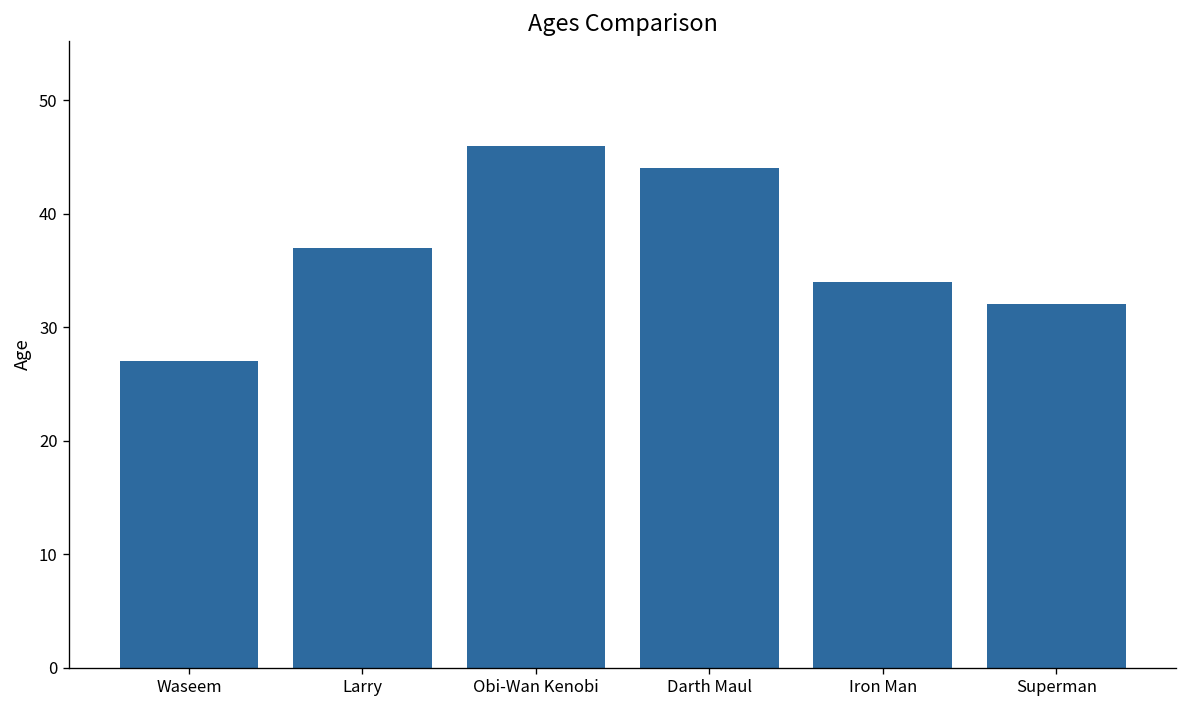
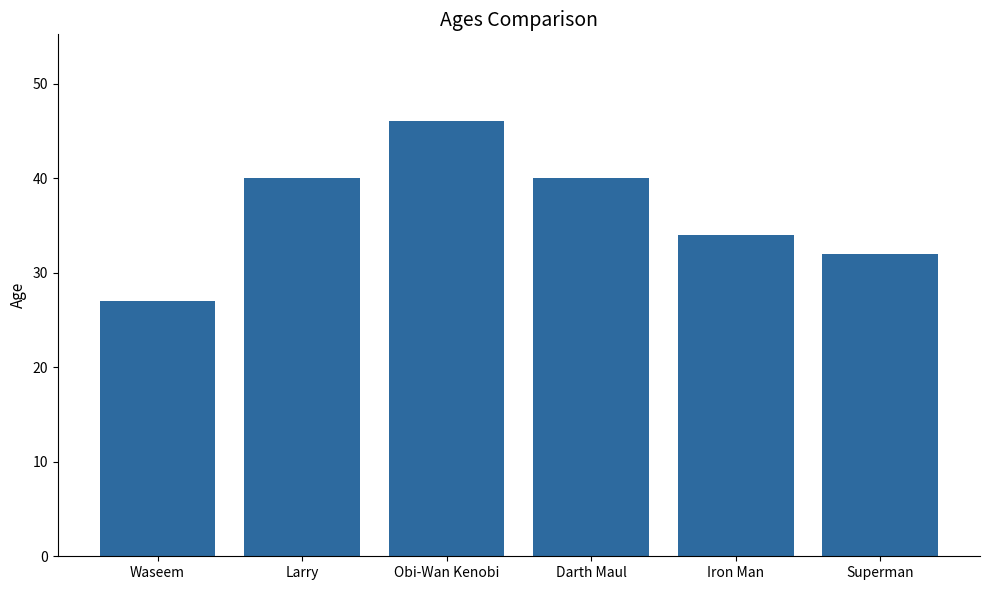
  {
    "Waseem": 27,
-   "Larry": 37,
+   "Larry": 40,
    "Obi-Wan Kenobi": 46,
-   "Darth Maul": 44,
+   "Darth Maul": 40,
    "Iron Man": 34,
    "Superman": 32
  }
